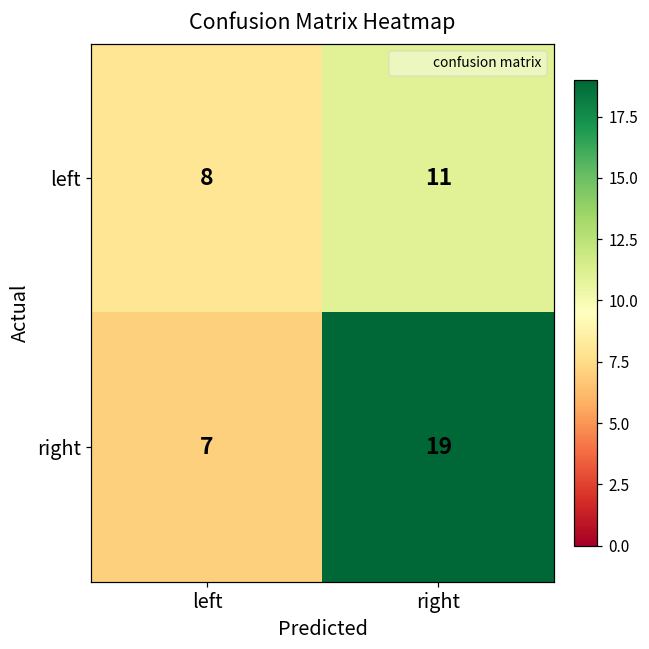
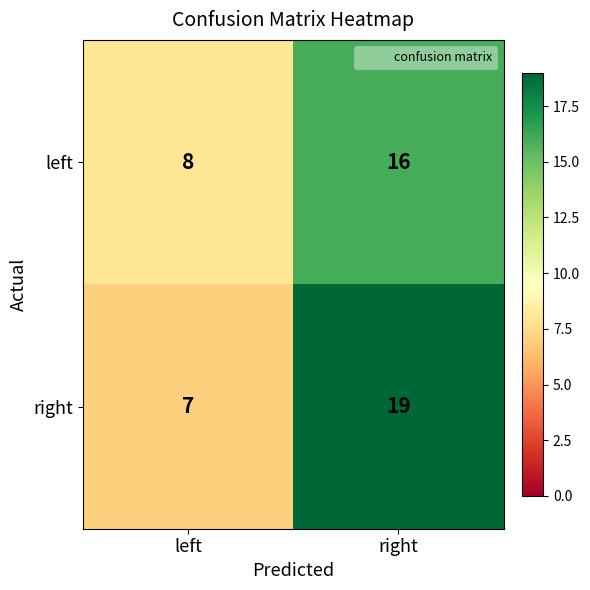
  {
    "left": {
      "left": 8,
-     "right": 11
+     "right": 16
    },
    "right": {
      "left": 7,
      "right": 19
    }
  }
